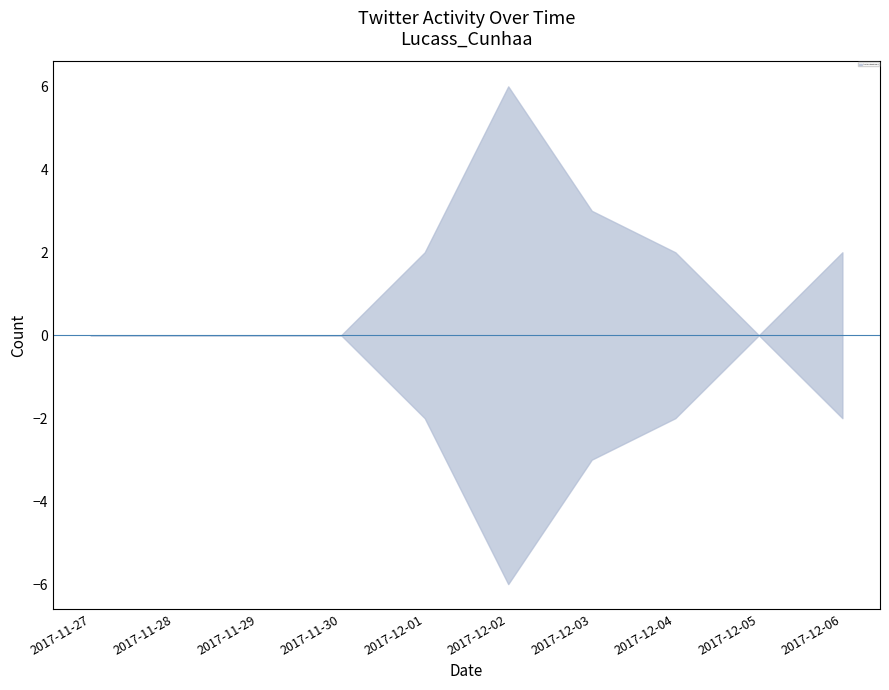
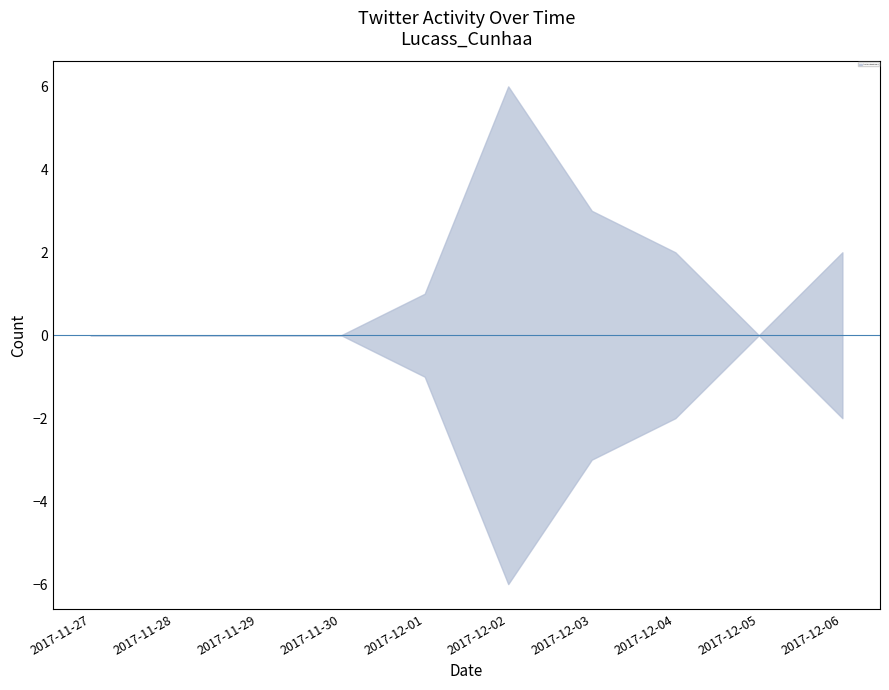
  {
-   "2017-12-01": 2
+   "2017-12-01": 1
  }
